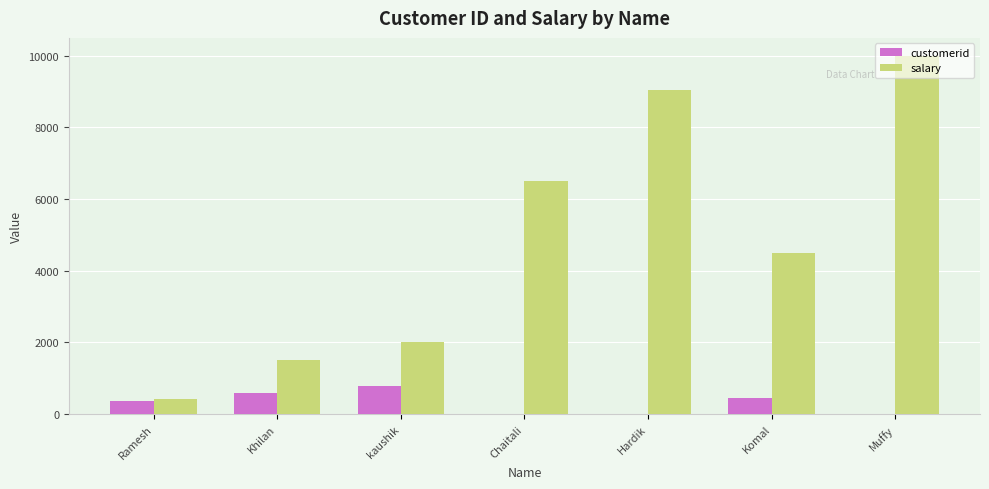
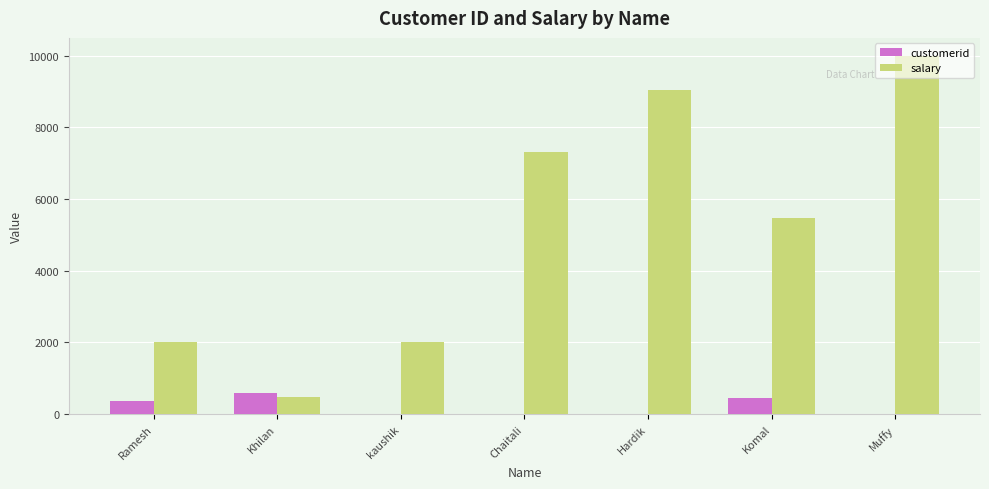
  {
    "customerid": {
      "Ramesh": 400,
      "Khilan": 600,
-     "kaushik": 800,
+     "kaushik": 0,
      "Komal": 400
    },
    "salary": {
-     "Ramesh": 400,
-     "Khilan": 1500,
+     "Ramesh": 2000,
+     "Khilan": 500,
      "kaushik": 2000,
-     "Chaitali": 6500,
+     "Chaitali": 7300,
      "Hardik": 9000,
-     "Komal": 4500
+     "Komal": 5500
    }
  }
